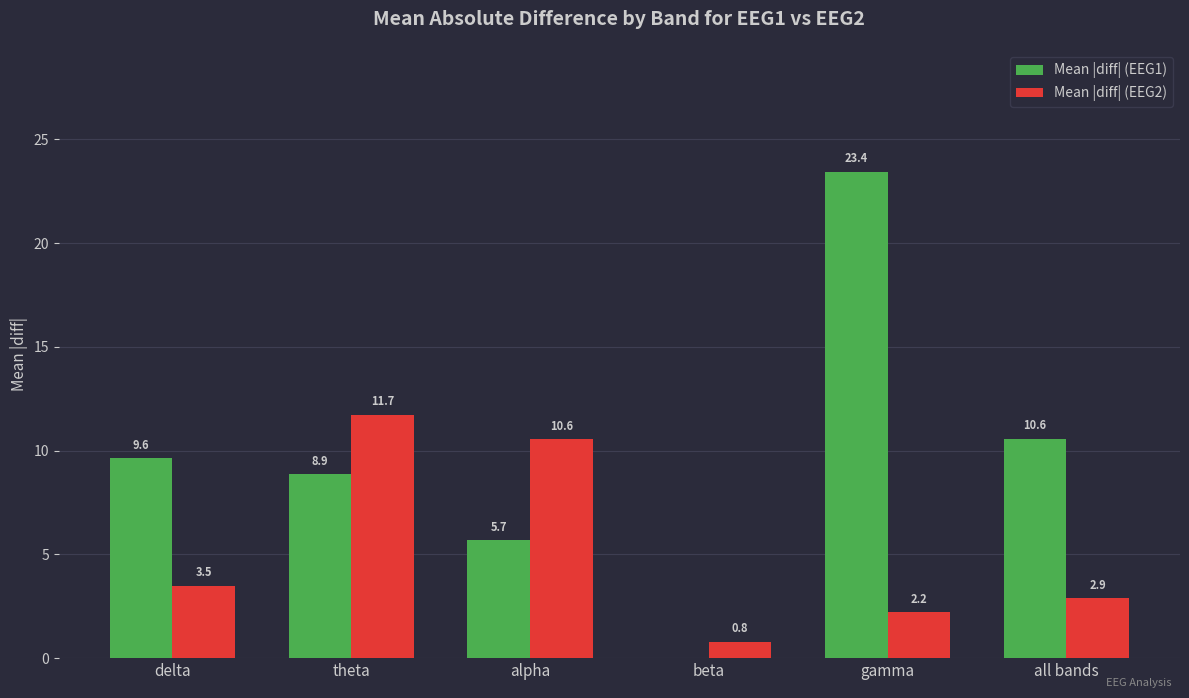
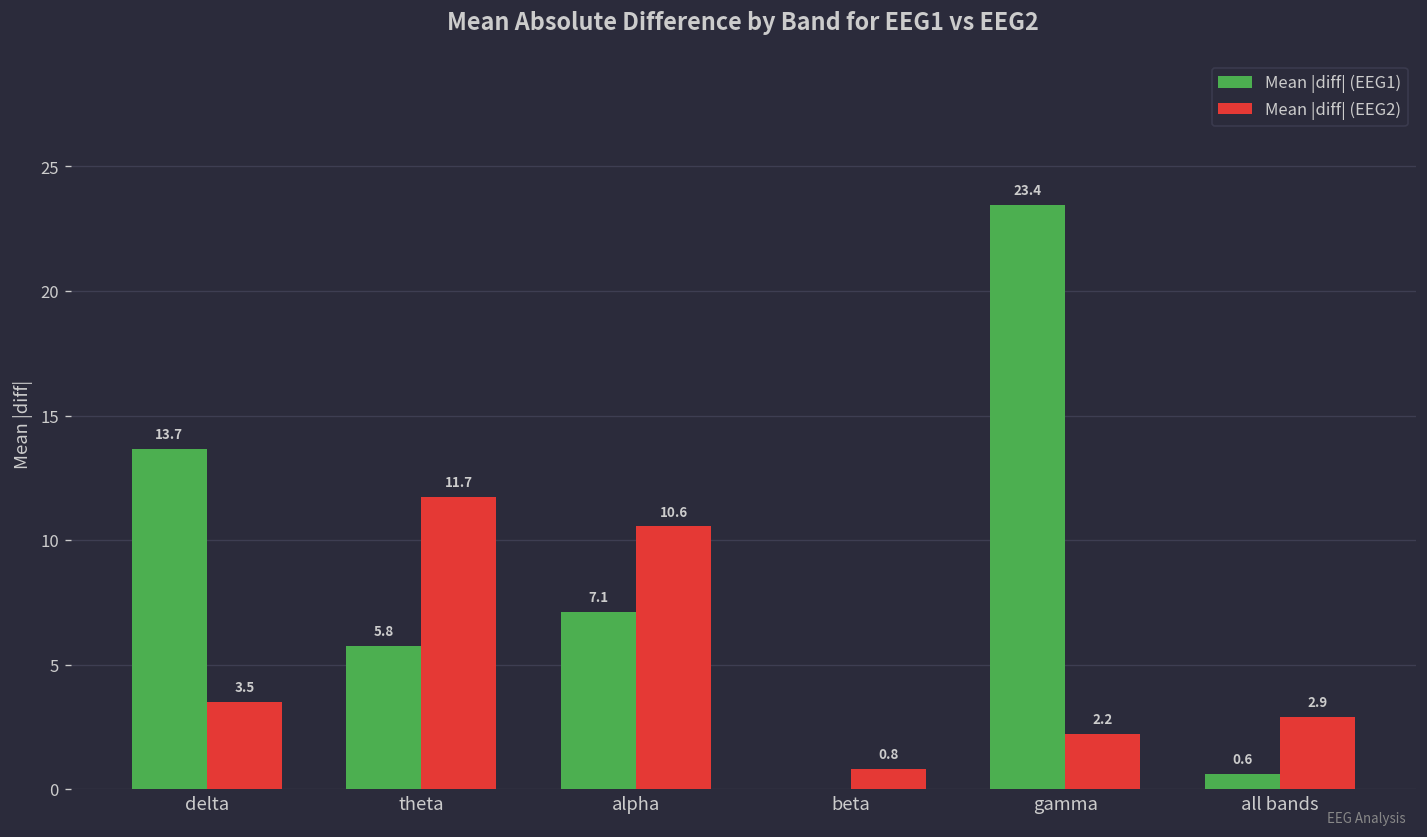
  {
    "Mean |diff| (EEG1)": {
-     "delta": 9.6,
-     "theta": 8.9,
-     "alpha": 5.7,
+     "delta": 13.7,
+     "theta": 5.8,
+     "alpha": 7.1,
      "gamma": 23.4,
-     "all bands": 10.6
+     "all bands": 0.6
    },
    "Mean |diff| (EEG2)": {
      "delta": 3.5,
      "theta": 11.7,
      "alpha": 10.6,
      "beta": 0.8,
      "gamma": 2.2,
      "all bands": 2.9
    }
  }
